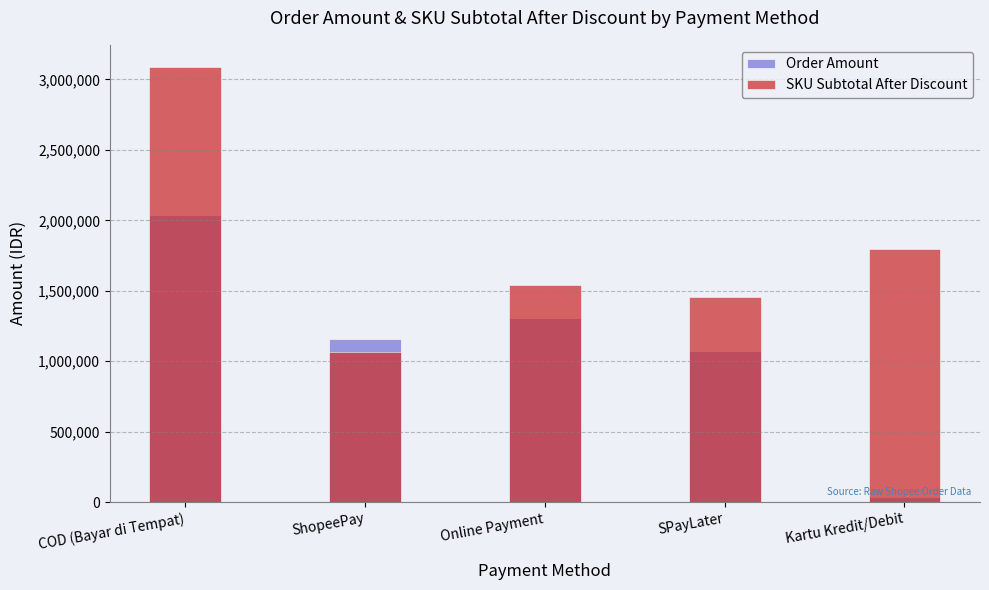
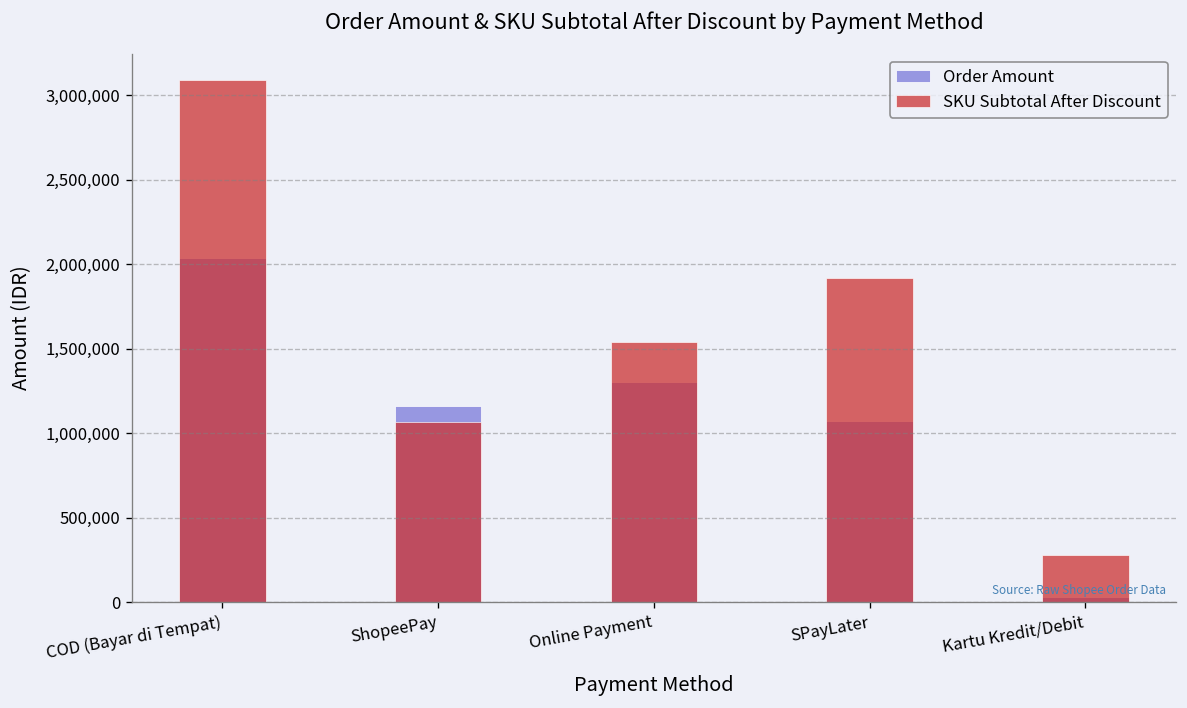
  {
    "Order Amount": {
      "ShopeePay": "1,160,000"
    },
    "SKU Subtotal After Discount": {
      "COD (Bayar di Tempat)": "3,090,000",
      "Online Payment": "1,540,000",
-     "SPayLater": "1,450,000",
-     "Kartu Kredit/Debit": "1,790,000"
+     "SPayLater": "1,920,000",
+     "Kartu Kredit/Debit": "280,000"
    }
  }
